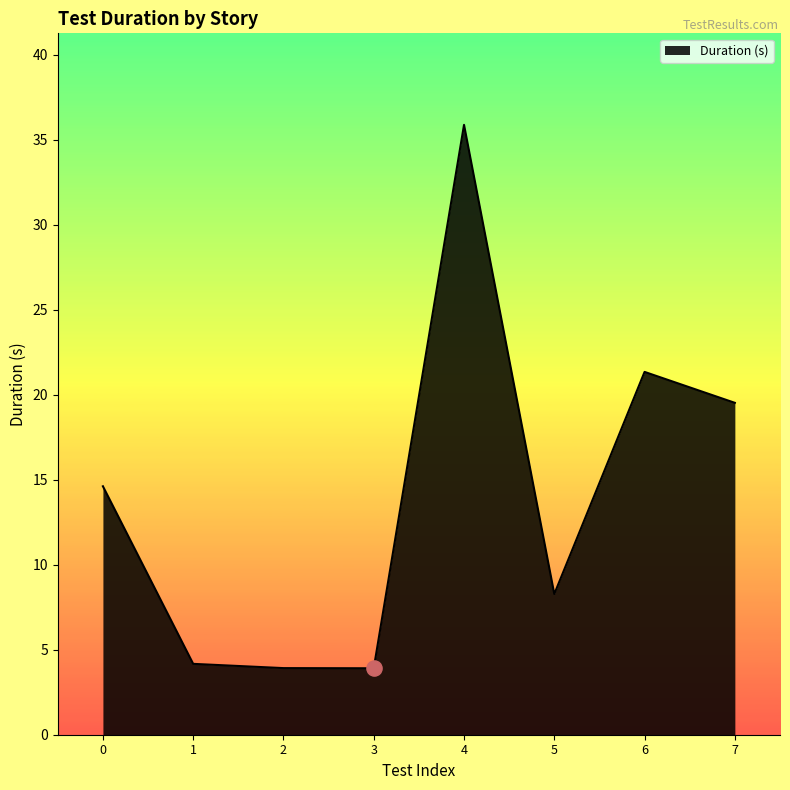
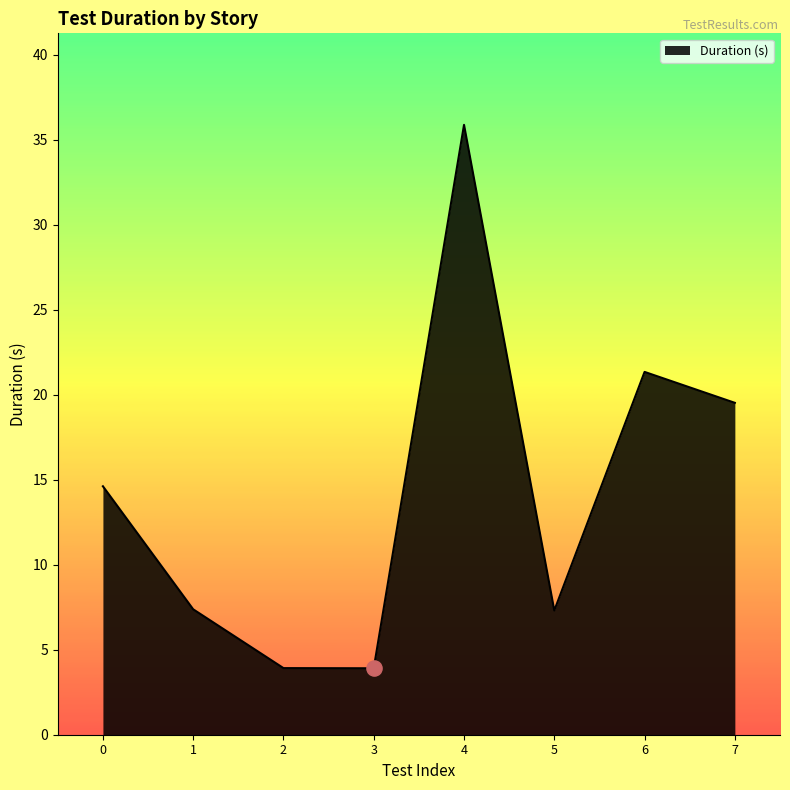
  {
    "Duration (s)": {
      "0": 14.6,
-     "1": 4.2,
+     "1": 7.4,
      "2": 3.9,
      "4": 35.9,
-     "5": 8.3,
+     "5": 7.3,
      "6": 21.4,
      "7": 19.5
    }
  }
